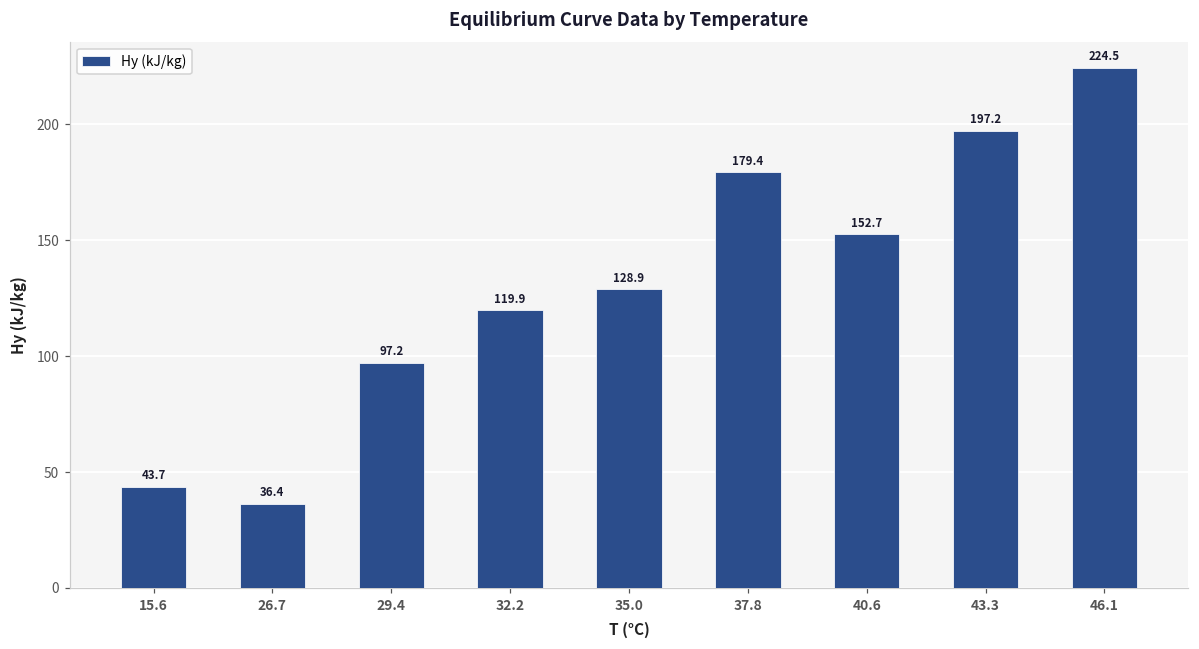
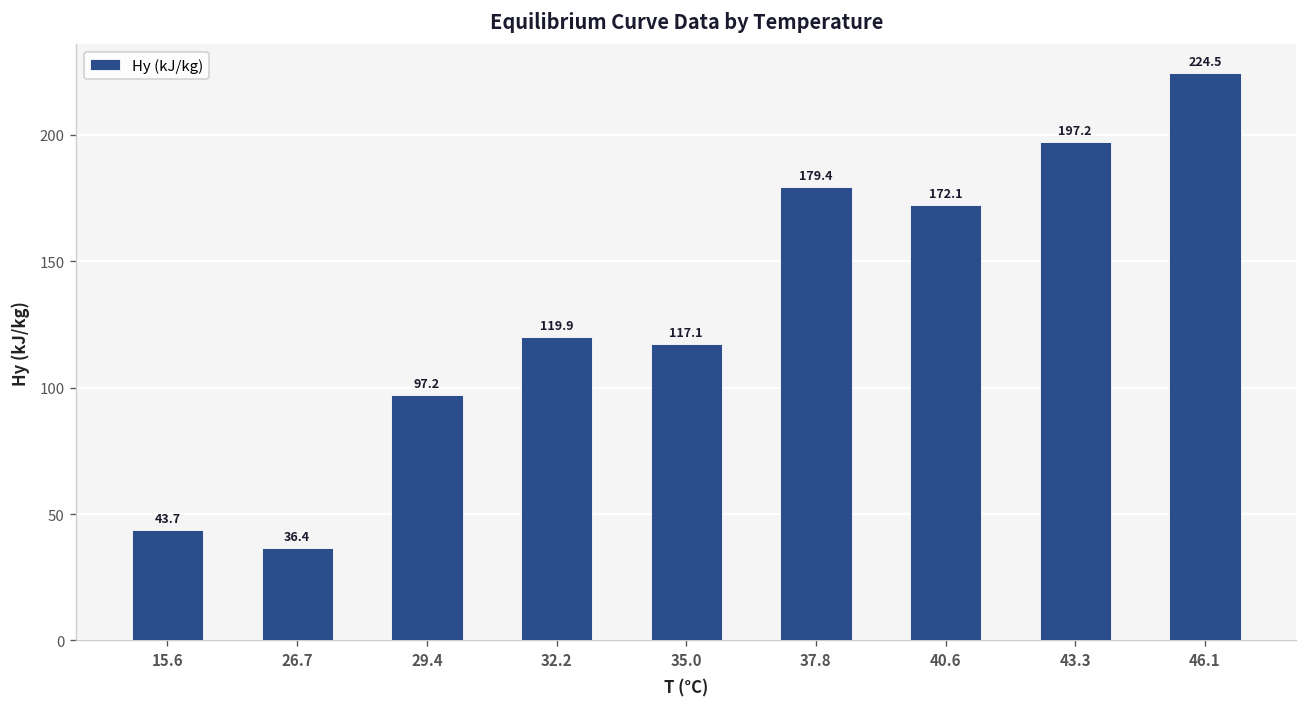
  {
    "15.6": 43.7,
    "26.7": 36.4,
    "29.4": 97.2,
    "32.2": 119.9,
-   "35.0": 128.9,
+   "35.0": 117.1,
    "37.8": 179.4,
-   "40.6": 152.7,
+   "40.6": 172.1,
    "43.3": 197.2,
    "46.1": 224.5
  }
